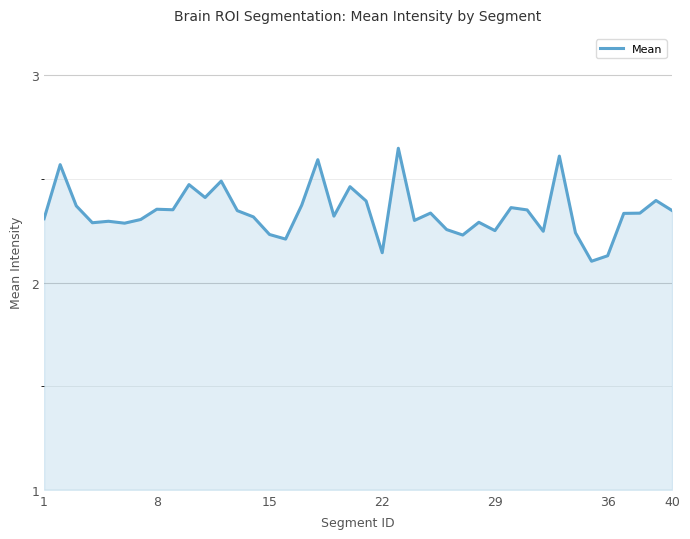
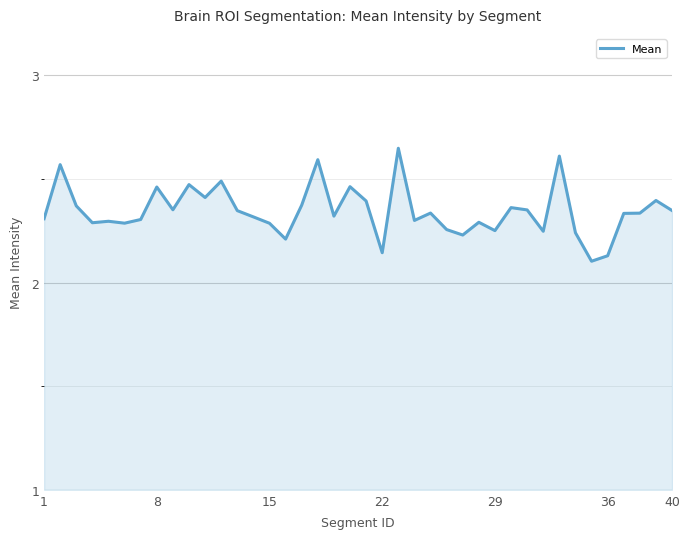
  {
    "1": 2.31,
-   "8": 2.35,
-   "15": 2.23,
+   "8": 2.46,
+   "15": 2.29,
    "22": 2.14,
    "29": 2.25,
    "36": 2.13,
    "40": 2.35
  }
